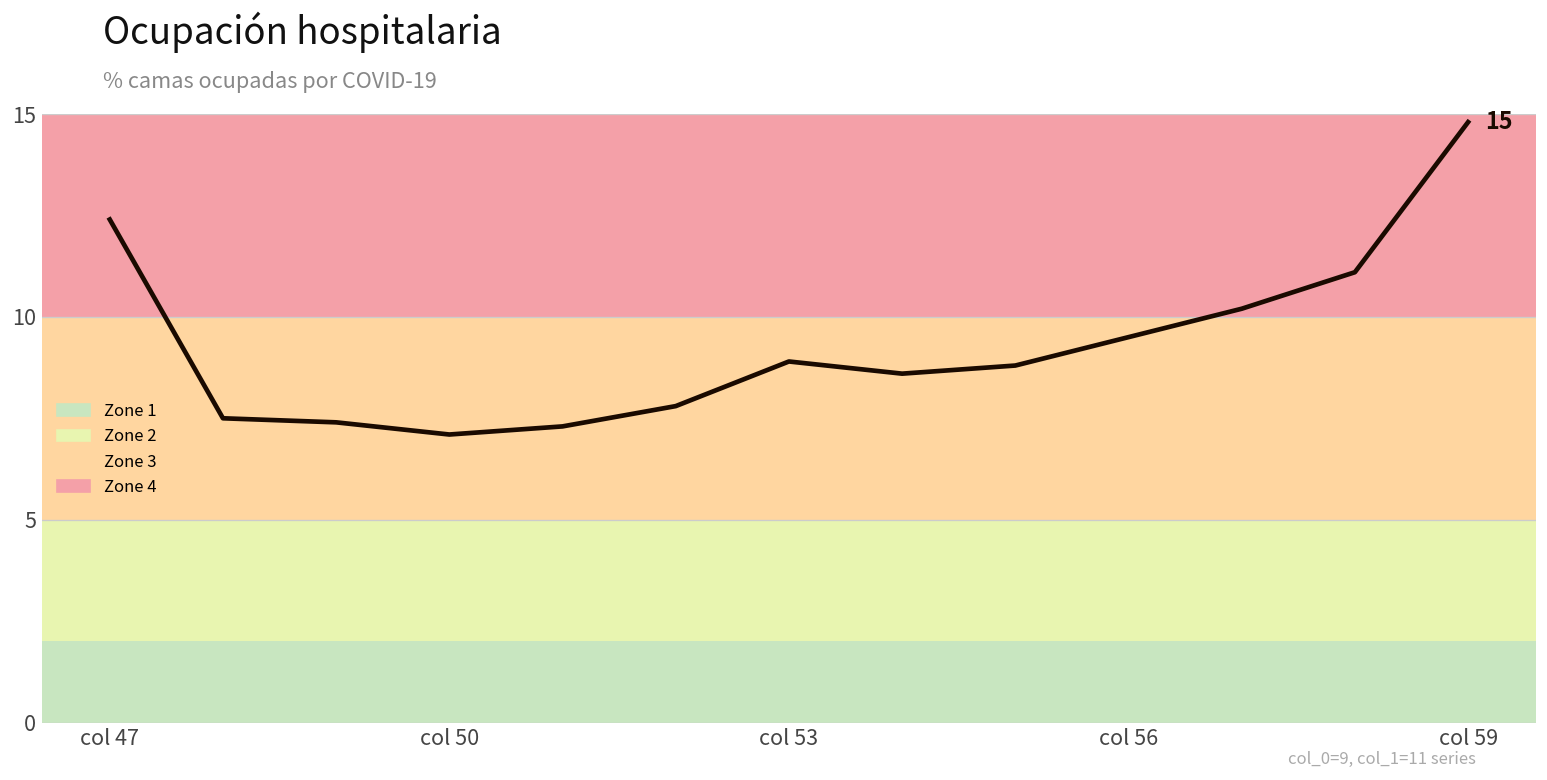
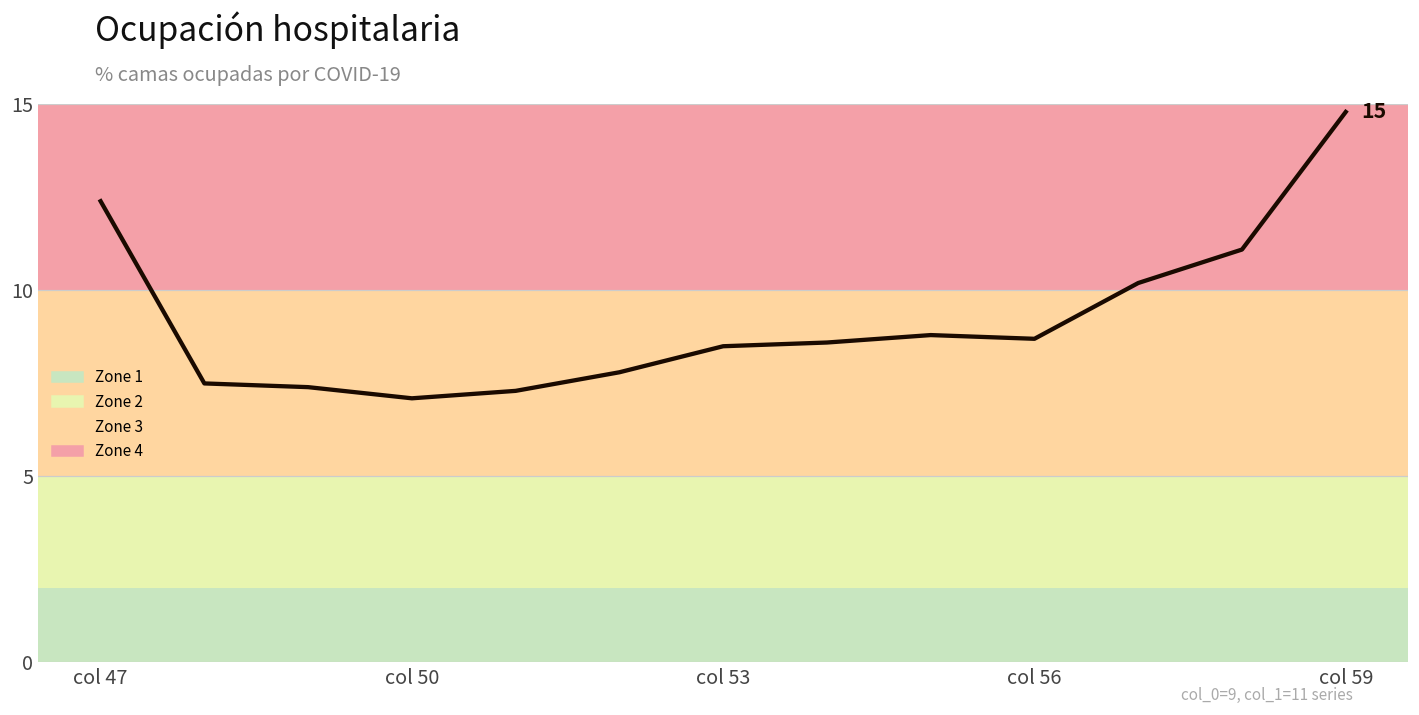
  {
    "col 47": 12.4,
    "col 50": 7.1,
-   "col 53": 8.9,
-   "col 56": 9.5
+   "col 53": 8.5,
+   "col 56": 8.7
  }
